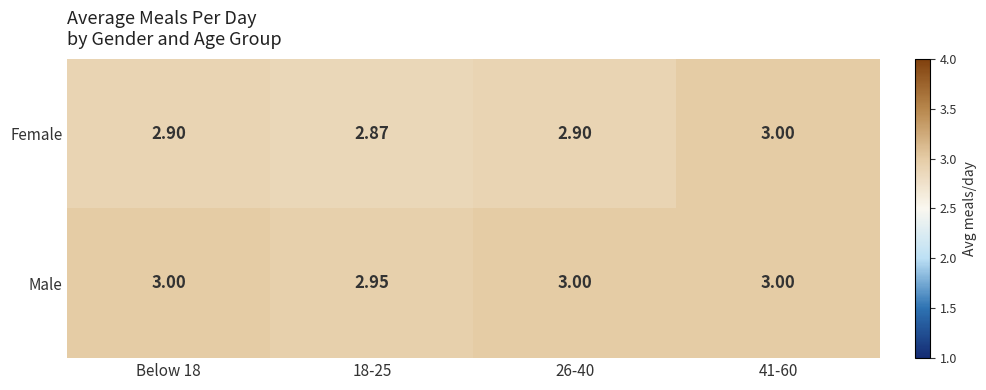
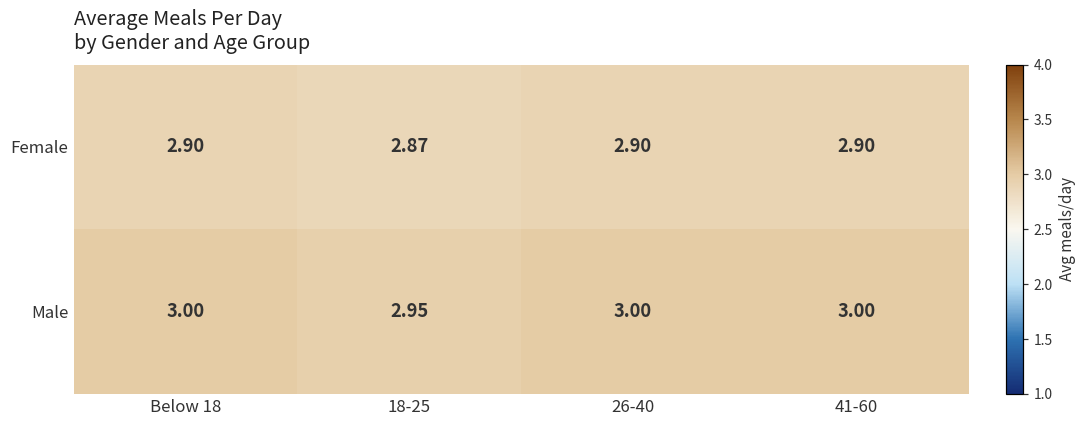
  {
    "Female": {
      "Below 18": 2.90,
      "18-25": 2.87,
      "26-40": 2.90,
-     "41-60": 3.00
+     "41-60": 2.90
    },
    "Male": {
      "Below 18": 3.00,
      "18-25": 2.95,
      "26-40": 3.00,
      "41-60": 3.00
    }
  }
